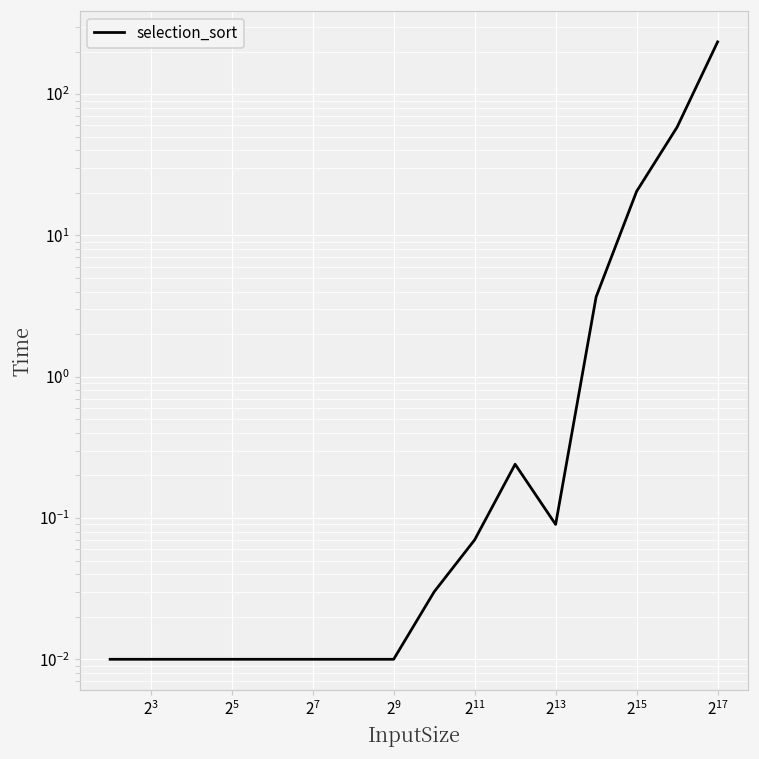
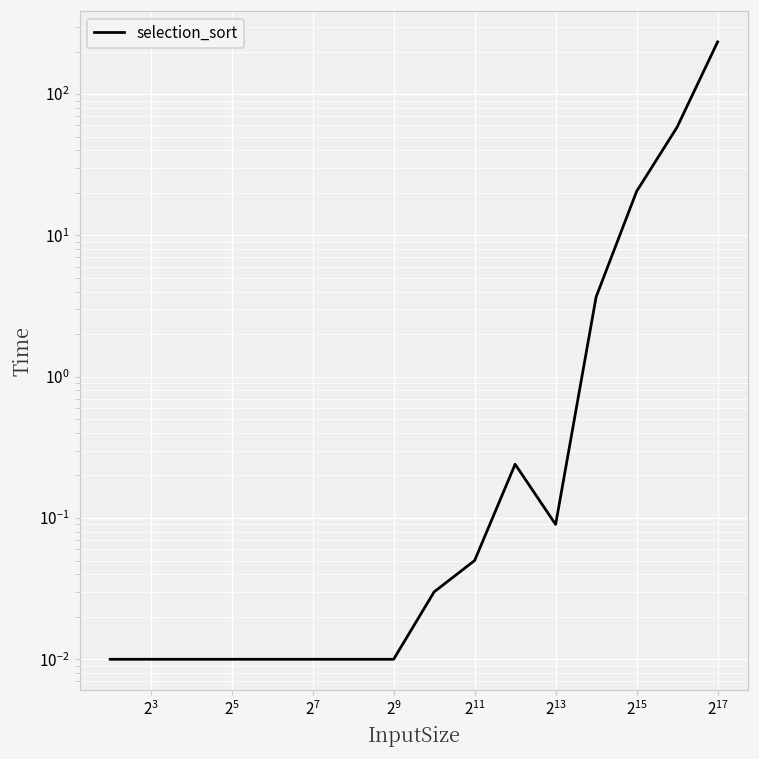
  {
    "2^3": 0.01,
    "2^5": 0.01,
    "2^7": 0.01,
    "2^9": 0.01,
-   "2^11": 0.07,
+   "2^11": 0.05,
    "2^13": 0.09,
    "2^15": 20,
    "2^17": 230
  }
